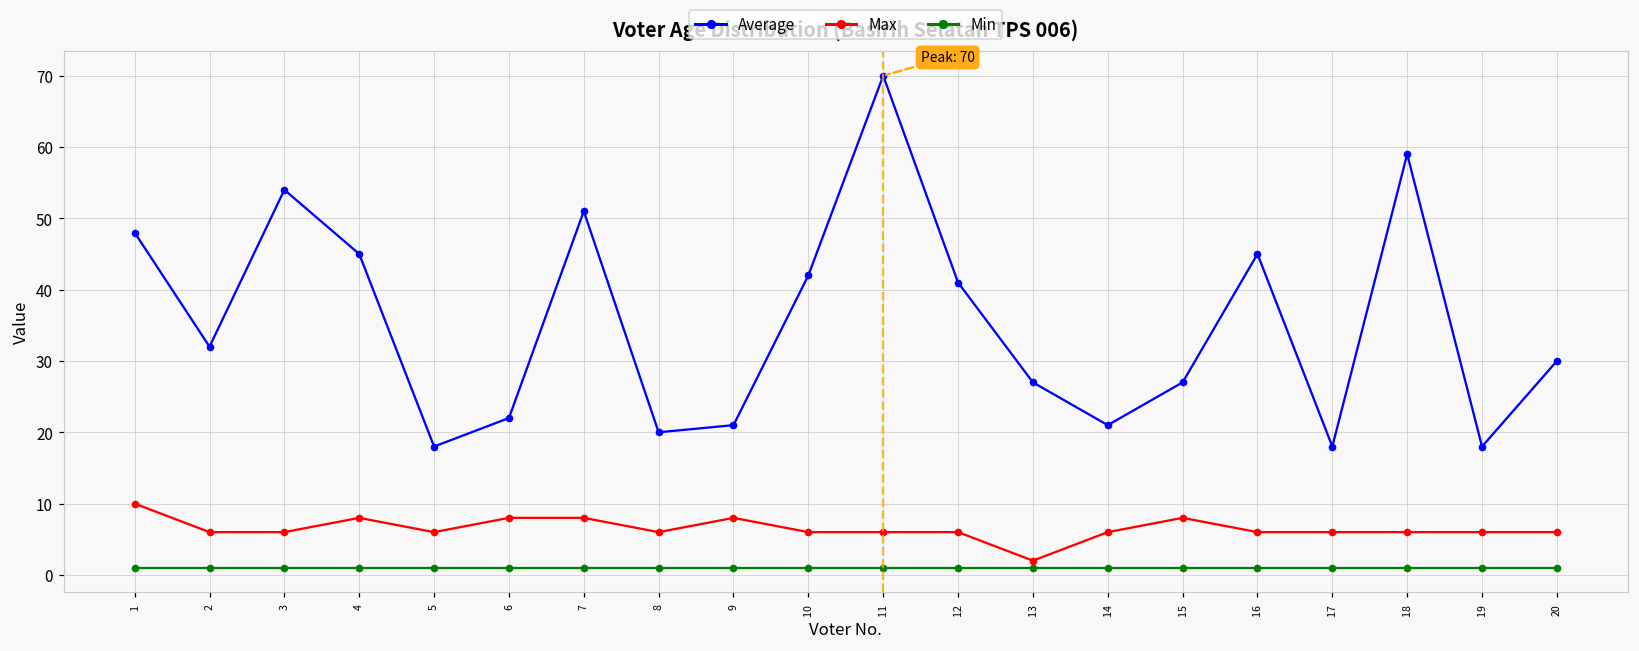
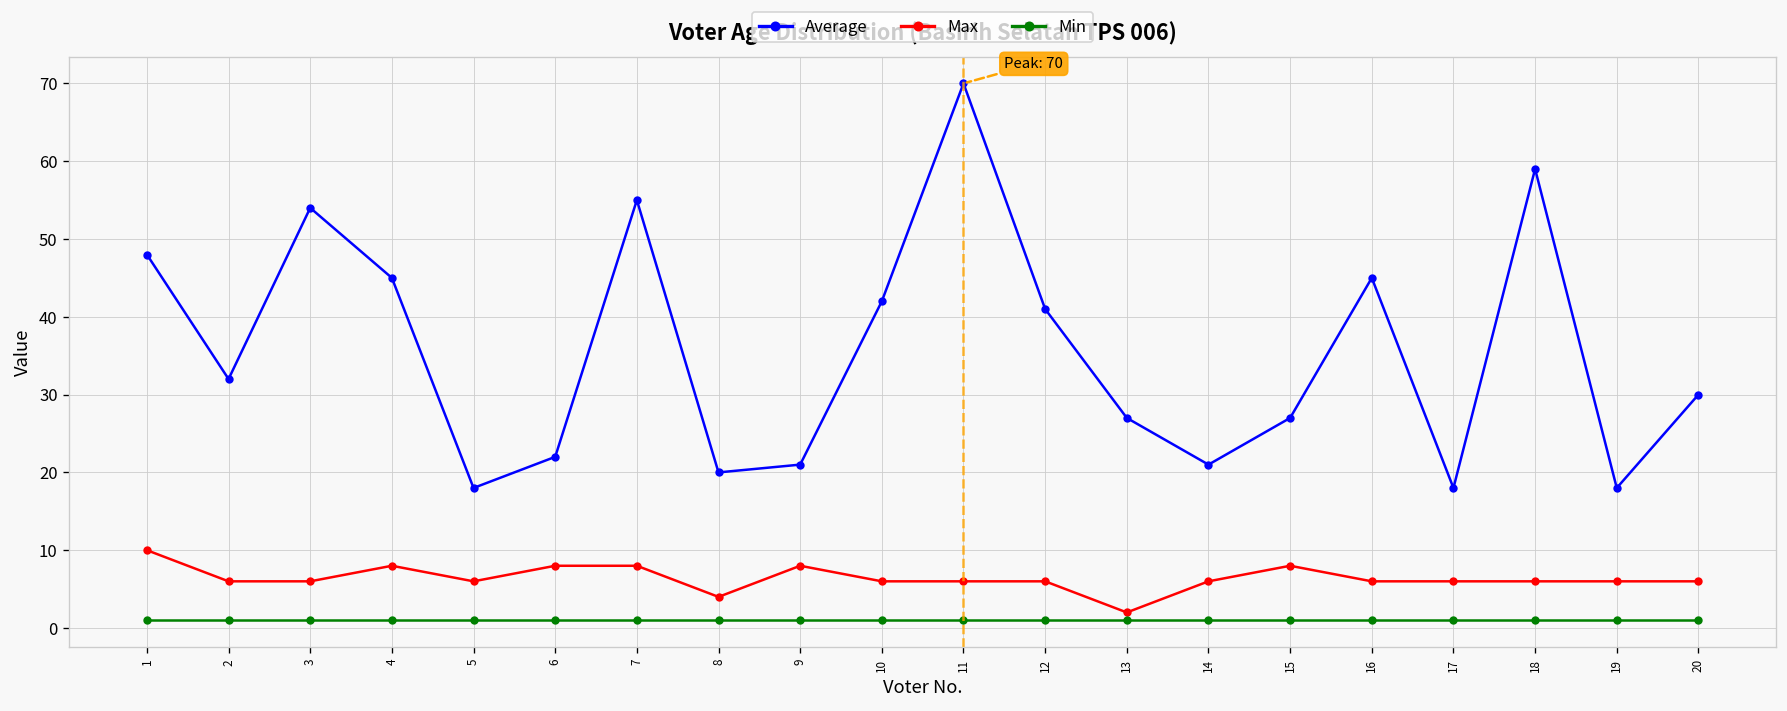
  {
    "Average": {
      "1": 48,
      "2": 32,
      "3": 54,
      "4": 45,
      "5": 18,
      "6": 22,
-     "7": 51,
+     "7": 55,
      "8": 20,
      "9": 21,
      "10": 42,
      "12": 41,
      "13": 27,
      "14": 21,
      "15": 27,
      "16": 45,
      "17": 18,
      "18": 59,
      "19": 18,
      "20": 30
    },
    "Max": {
      "1": 10,
      "2": 6,
      "3": 6,
      "4": 8,
      "5": 6,
      "6": 8,
      "7": 8,
-     "8": 6,
+     "8": 4,
      "9": 8,
      "10": 6,
      "11": 6,
      "12": 6,
      "13": 2,
      "14": 6,
      "15": 8,
      "16": 6,
      "17": 6,
      "18": 6,
      "19": 6,
      "20": 6
    },
    "Min": {
      "1": 1,
      "2": 1,
      "3": 1,
      "4": 1,
      "5": 1,
      "6": 1,
      "7": 1,
      "8": 1,
      "9": 1,
      "10": 1,
      "11": 1,
      "12": 1,
      "13": 1,
      "14": 1,
      "15": 1,
      "16": 1,
      "17": 1,
      "18": 1,
      "19": 1,
      "20": 1
    }
  }
